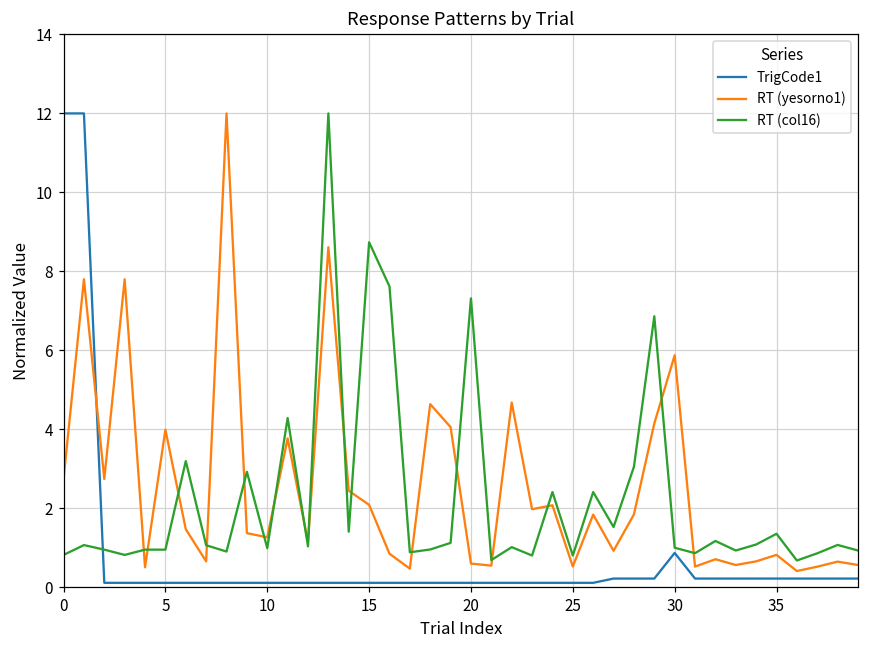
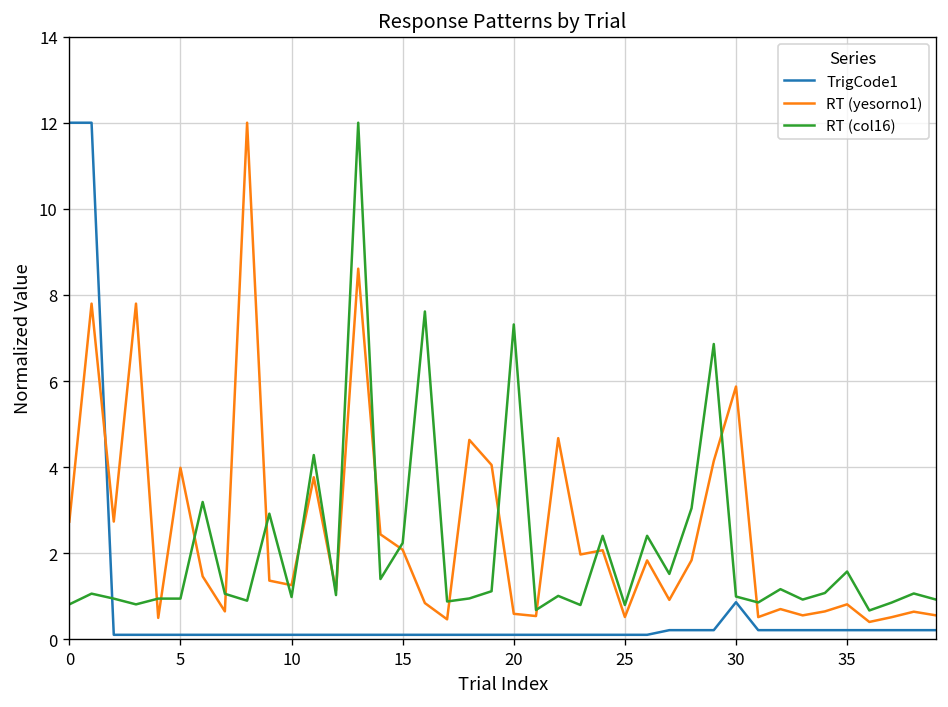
  {
    "TrigCode1": {
      "0": 12.0,
      "5": 0.1,
      "10": 0.1,
      "15": 0.1,
      "20": 0.1,
      "25": 0.1,
      "30": 0.9,
      "35": 0.2
    },
    "RT (yesorno1)": {
      "0": 2.7,
      "5": 4.0,
      "10": 1.3,
      "15": 2.1,
      "20": 0.6,
      "25": 0.5,
      "30": 5.9,
      "35": 0.8
    },
    "RT (col16)": {
      "0": 0.8,
      "5": 0.9,
      "10": 1.0,
-     "15": 8.7,
+     "15": 2.2,
      "20": 7.3,
      "25": 0.8,
      "30": 1.0,
-     "35": 1.4
+     "35": 1.6
    }
  }
